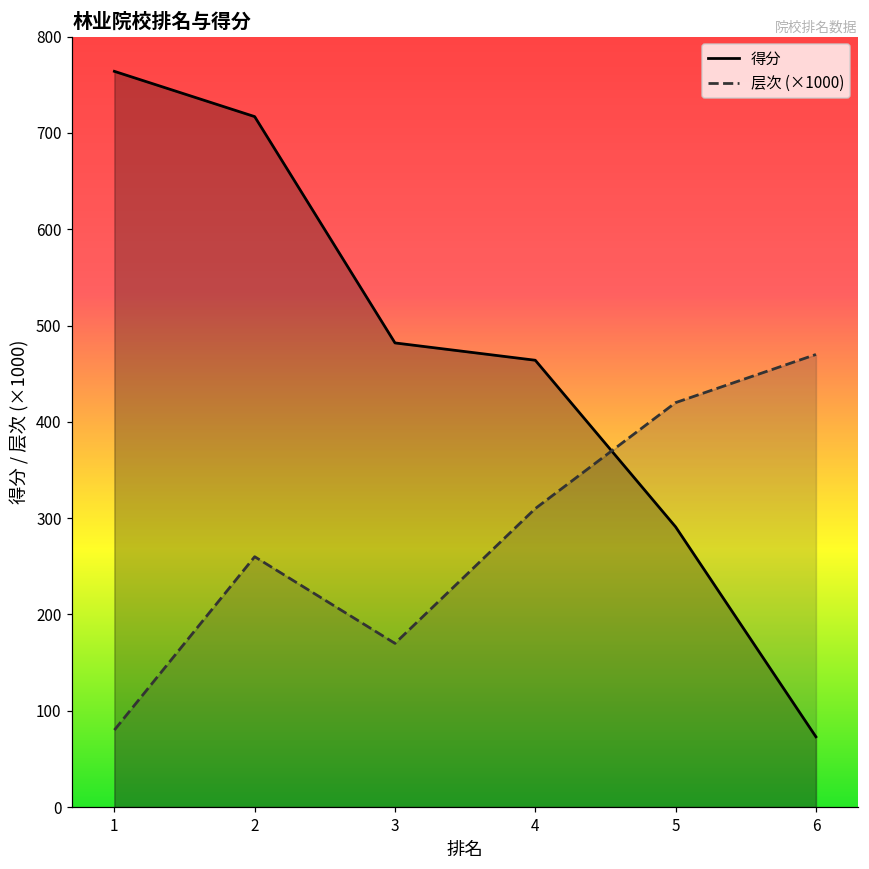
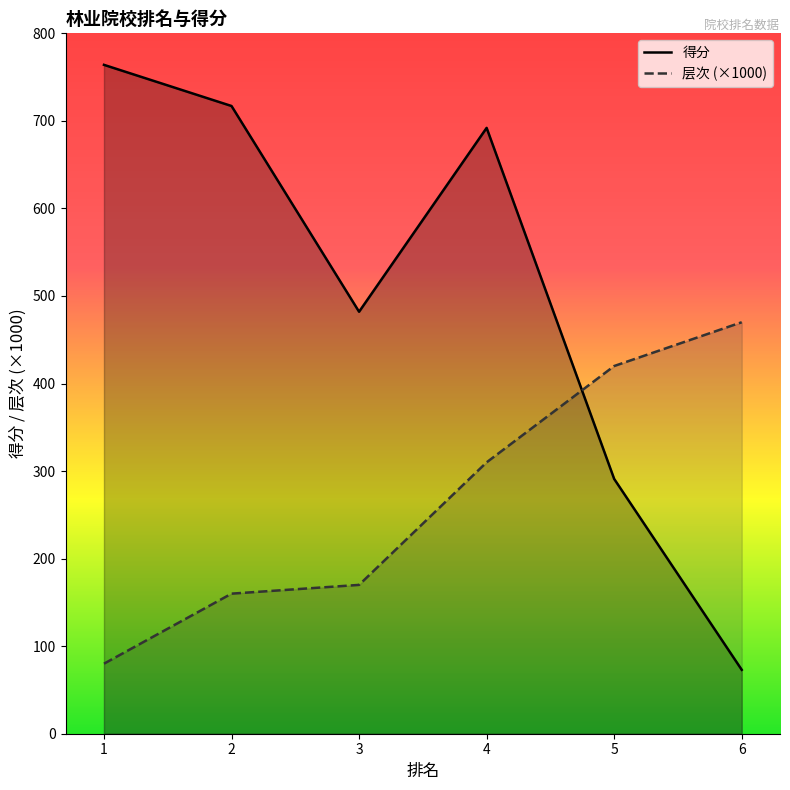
  {
    "得分": {
      "1": 760,
      "2": 720,
      "3": 480,
-     "4": 460,
+     "4": 690,
      "5": 290,
      "6": 70
    },
    "层次 (×1000)": {
      "1": 80,
-     "2": 260,
+     "2": 160,
      "3": 170,
      "4": 310,
      "5": 420,
      "6": 470
    }
  }
